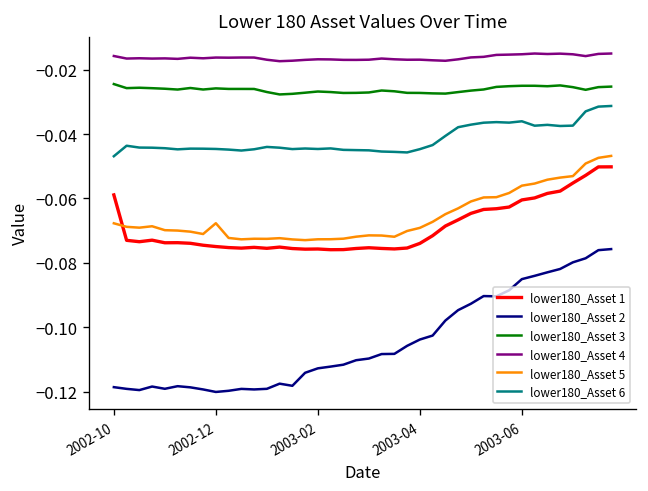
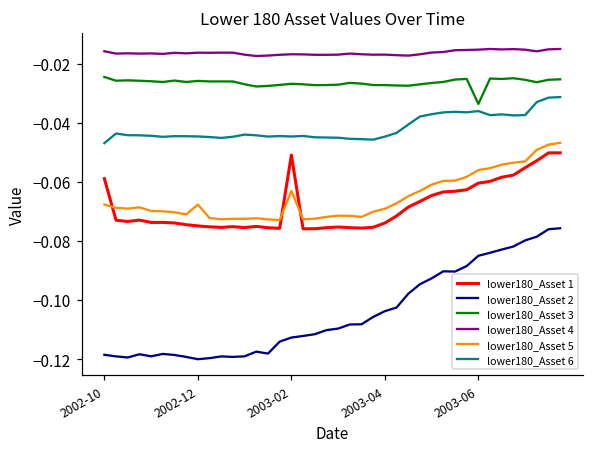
  {
    "lower180_Asset 1": {
      "2002-10": -0.059,
      "2002-12": -0.075,
-     "2003-02": -0.076,
+     "2003-02": -0.051,
      "2003-04": -0.074,
      "2003-06": -0.060
    },
    "lower180_Asset 2": {
      "2002-10": -0.119,
      "2002-12": -0.120,
      "2003-02": -0.113,
      "2003-04": -0.104,
      "2003-06": -0.085
    },
    "lower180_Asset 3": {
      "2002-10": -0.025,
      "2002-12": -0.026,
      "2003-02": -0.027,
      "2003-04": -0.027,
-     "2003-06": -0.025
+     "2003-06": -0.034
    },
    "lower180_Asset 4": {
      "2002-10": -0.016,
      "2002-12": -0.016,
      "2003-02": -0.017,
      "2003-04": -0.017,
      "2003-06": -0.015
    },
    "lower180_Asset 5": {
      "2002-10": -0.068,
      "2002-12": -0.068,
-     "2003-02": -0.073,
+     "2003-02": -0.063,
      "2003-04": -0.069,
      "2003-06": -0.056
    },
    "lower180_Asset 6": {
      "2002-10": -0.047,
      "2002-12": -0.045,
      "2003-02": -0.045,
      "2003-04": -0.045,
      "2003-06": -0.036
    }
  }
